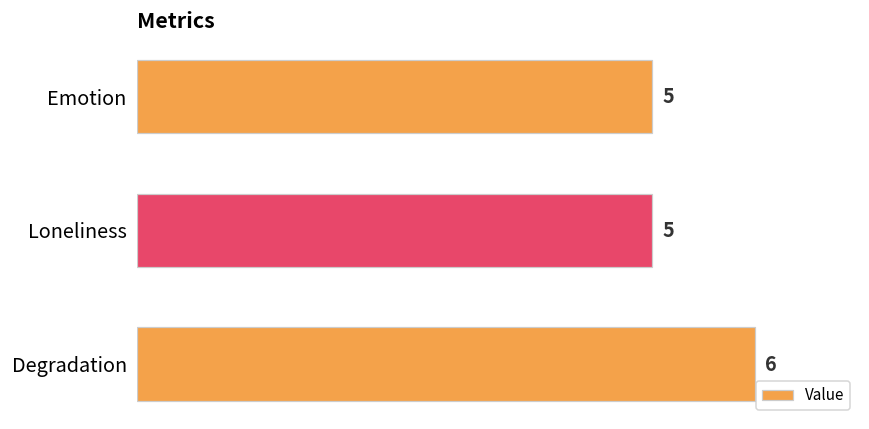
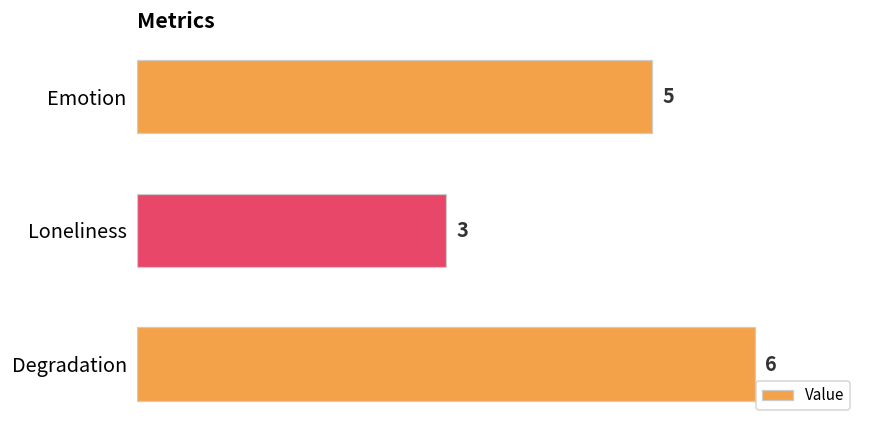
  {
    "Emotion": 5,
-   "Loneliness": 5,
+   "Loneliness": 3,
    "Degradation": 6
  }
